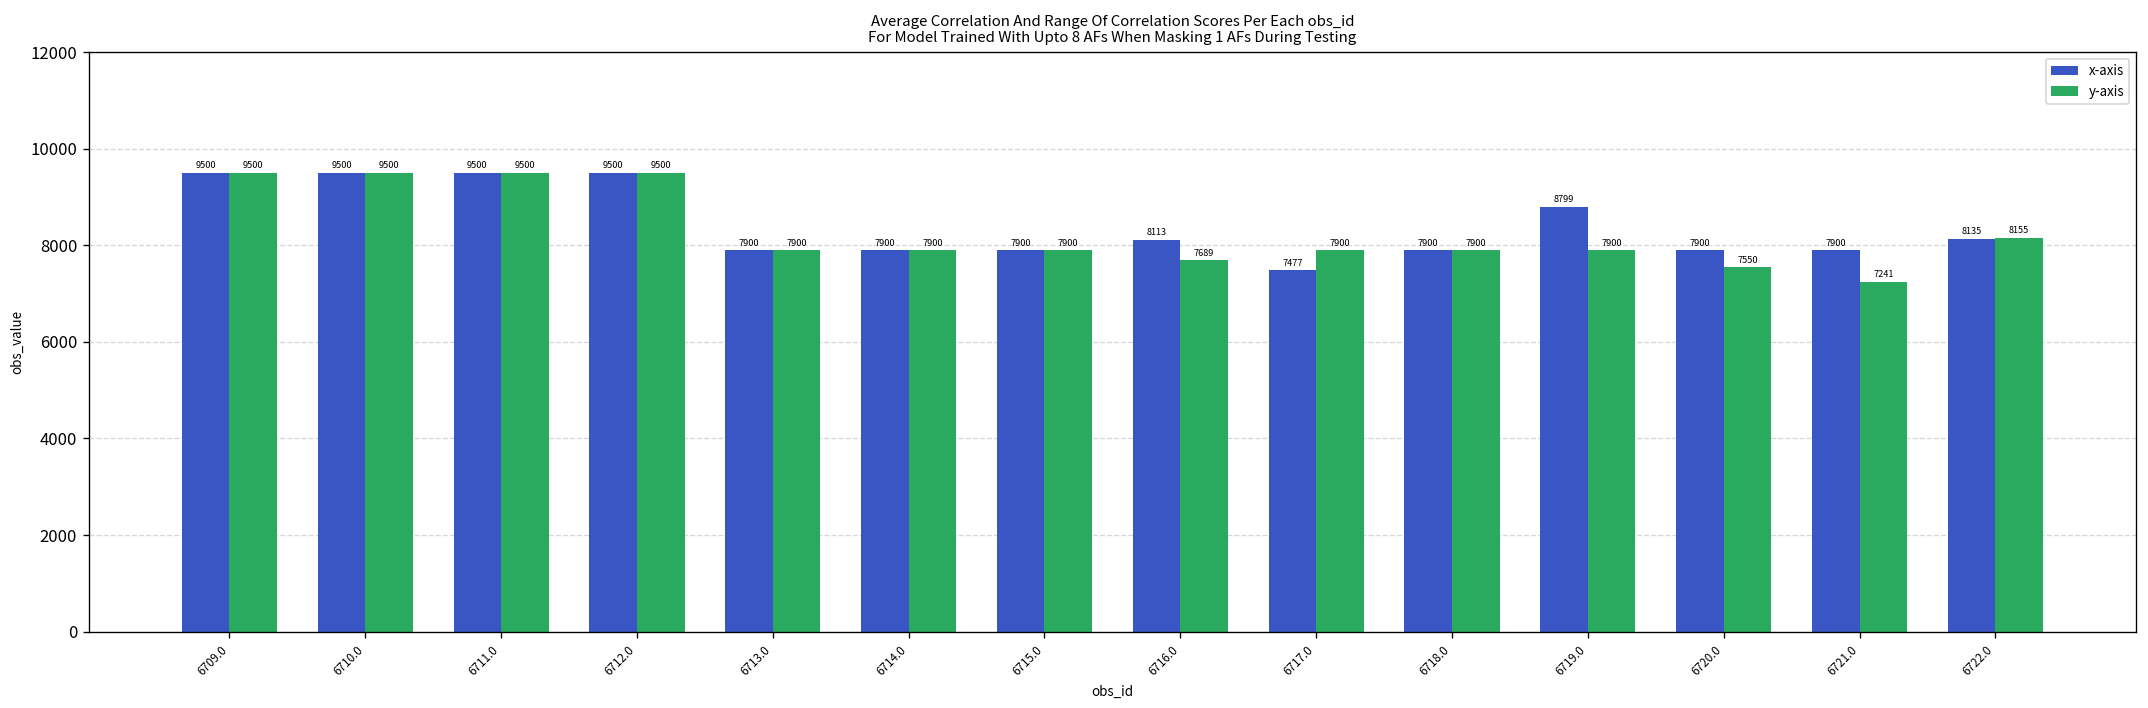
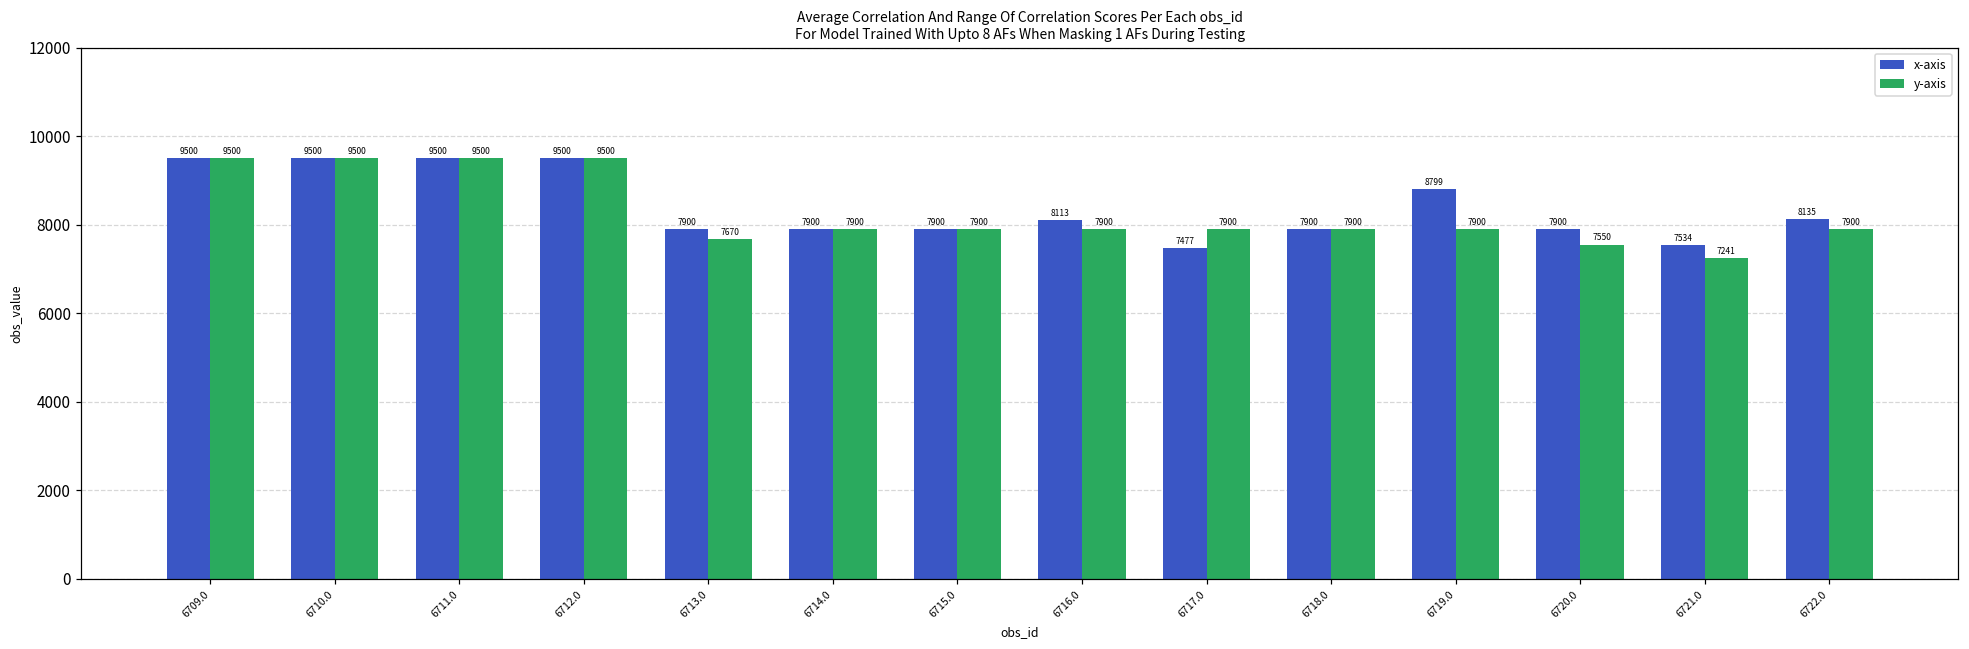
  {
    "x-axis": {
      "6709.0": 9500,
      "6710.0": 9500,
      "6711.0": 9500,
      "6712.0": 9500,
      "6713.0": 7900,
      "6714.0": 7900,
      "6715.0": 7900,
      "6716.0": 8113,
      "6717.0": 7477,
      "6718.0": 7900,
      "6719.0": 8799,
      "6720.0": 7900,
-     "6721.0": 7900,
+     "6721.0": 7534,
      "6722.0": 8135
    },
    "y-axis": {
      "6709.0": 9500,
      "6710.0": 9500,
      "6711.0": 9500,
      "6712.0": 9500,
-     "6713.0": 7900,
+     "6713.0": 7670,
      "6714.0": 7900,
      "6715.0": 7900,
-     "6716.0": 7689,
+     "6716.0": 7900,
      "6717.0": 7900,
      "6718.0": 7900,
      "6719.0": 7900,
      "6720.0": 7550,
      "6721.0": 7241,
-     "6722.0": 8155
+     "6722.0": 7900
    }
  }
